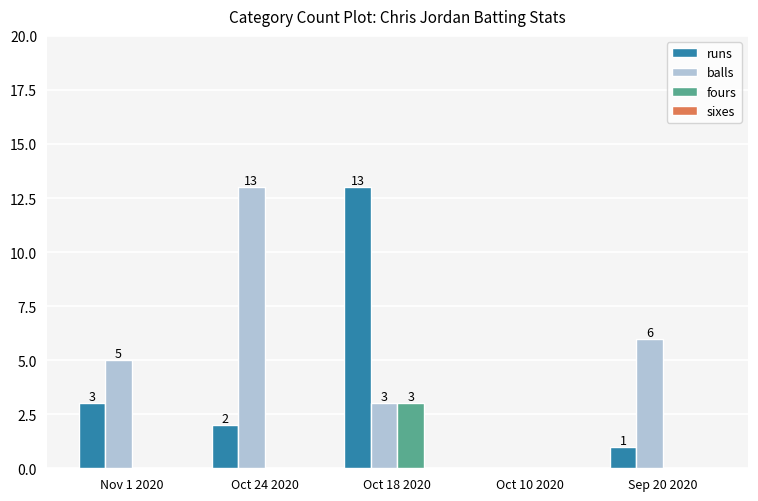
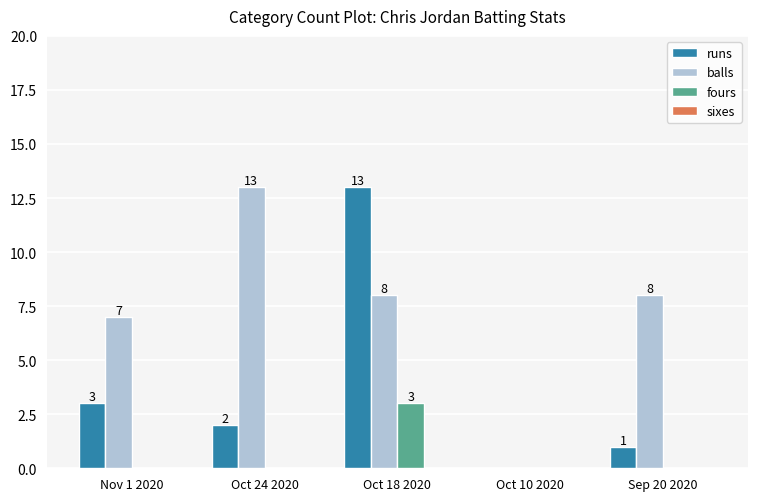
  {
    "runs": {
      "Nov 1 2020": 3,
      "Oct 24 2020": 2,
      "Oct 18 2020": 13,
      "Sep 20 2020": 1
    },
    "balls": {
-     "Nov 1 2020": 5,
+     "Nov 1 2020": 7,
      "Oct 24 2020": 13,
-     "Oct 18 2020": 3,
-     "Sep 20 2020": 6
+     "Oct 18 2020": 8,
+     "Sep 20 2020": 8
    },
    "fours": {
      "Oct 18 2020": 3
    },
    "sixes": {
      "Nov 1 2020": 0.0,
      "Oct 24 2020": 0.0,
      "Oct 18 2020": 0.0,
      "Oct 10 2020": 0.0,
      "Sep 20 2020": 0.0
    }
  }
